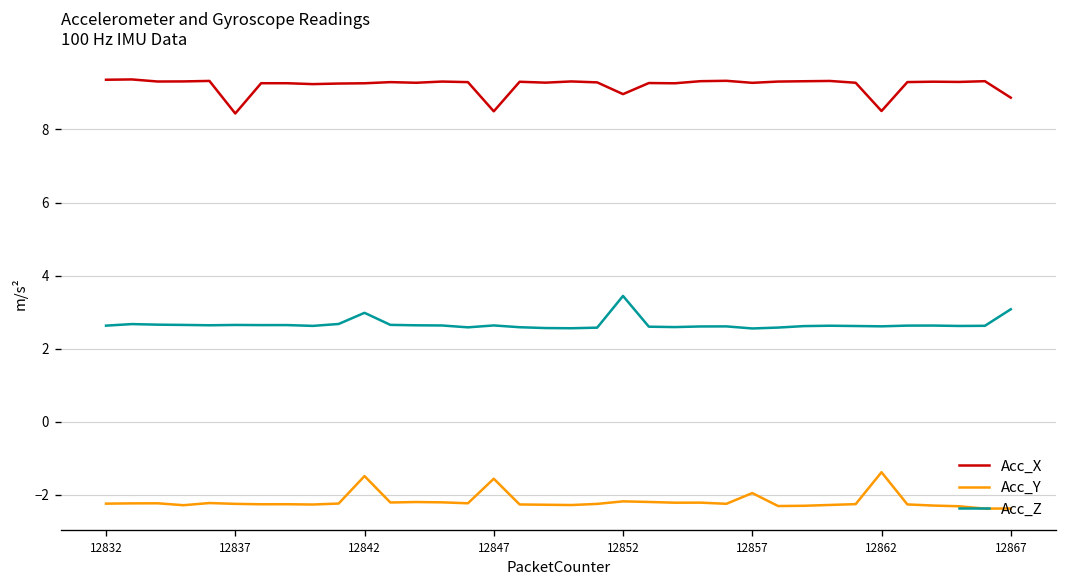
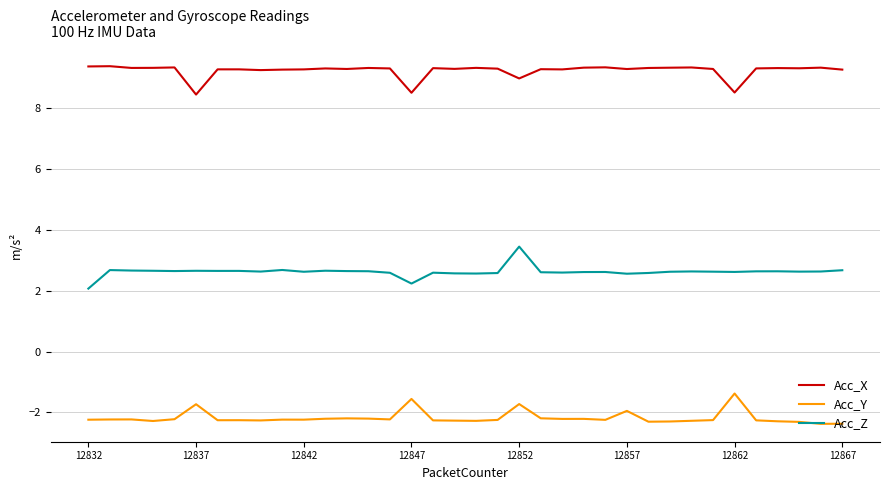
  {
    "Acc_X": {
      "12832": 9.4,
      "12837": 8.4,
      "12842": 9.3,
      "12847": 8.5,
      "12852": 9.0,
      "12857": 9.3,
      "12862": 8.5,
-     "12867": 8.9
+     "12867": 9.3
    },
    "Acc_Y": {
      "12832": -2.2,
-     "12837": -2.2,
-     "12842": -1.5,
+     "12837": -1.7,
+     "12842": -2.2,
      "12847": -1.6,
-     "12852": -2.2,
+     "12852": -1.7,
      "12857": -1.9,
      "12862": -1.4,
      "12867": -2.4
    },
    "Acc_Z": {
-     "12832": 2.6,
+     "12832": 2.1,
      "12837": 2.7,
-     "12842": 3.0,
-     "12847": 2.6,
+     "12842": 2.6,
+     "12847": 2.2,
      "12852": 3.4,
      "12857": 2.6,
      "12862": 2.6,
-     "12867": 3.1
+     "12867": 2.7
    }
  }
